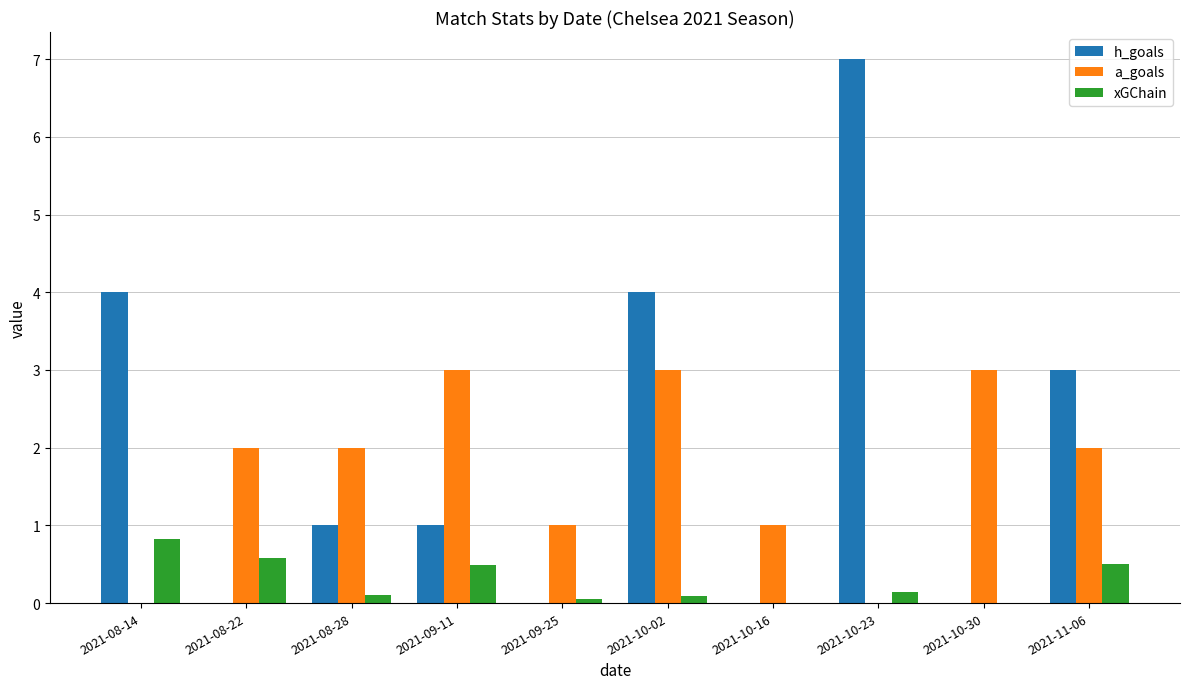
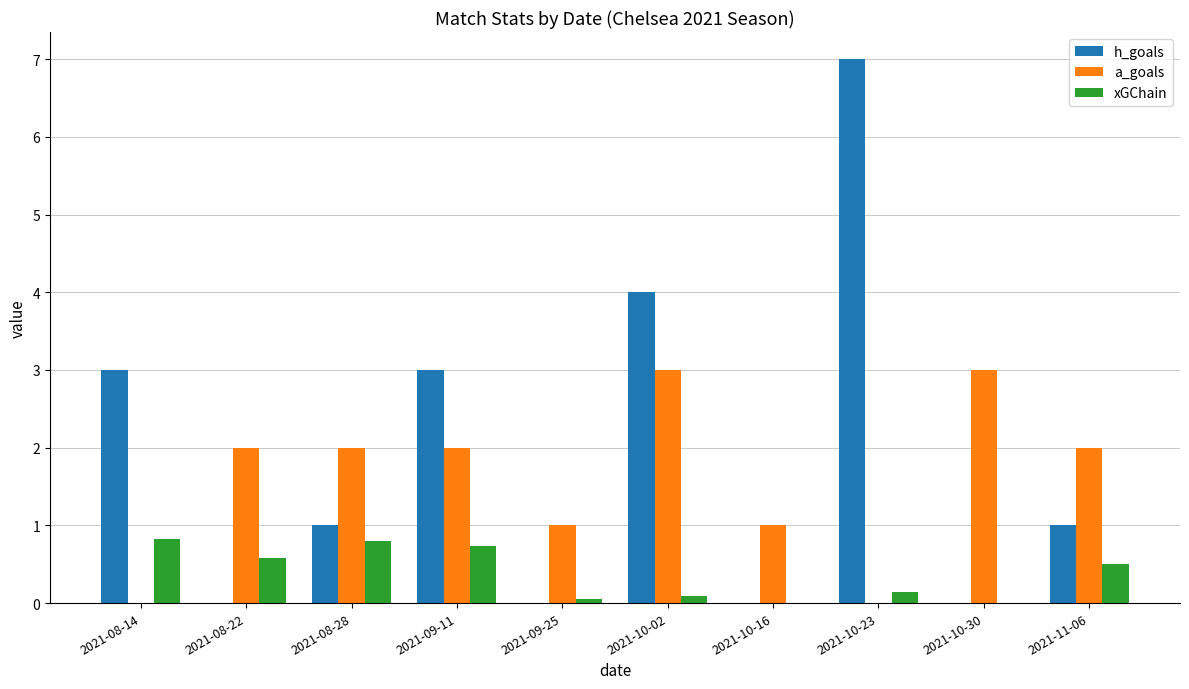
  {
    "h_goals": {
-     "2021-08-14": 4,
+     "2021-08-14": 3,
      "2021-08-22": 0,
      "2021-08-28": 1,
-     "2021-09-11": 1,
+     "2021-09-11": 3,
      "2021-09-25": 0,
      "2021-10-02": 4,
      "2021-10-16": 0,
      "2021-10-23": 7,
      "2021-10-30": 0,
-     "2021-11-06": 3
+     "2021-11-06": 1
    },
    "a_goals": {
      "2021-08-14": 0,
      "2021-08-22": 2,
      "2021-08-28": 2,
-     "2021-09-11": 3,
+     "2021-09-11": 2,
      "2021-09-25": 1,
      "2021-10-02": 3,
      "2021-10-16": 1,
      "2021-10-23": 0,
      "2021-10-30": 3,
      "2021-11-06": 2
    },
    "xGChain": {
      "2021-08-14": 0.8,
      "2021-08-22": 0.6,
-     "2021-08-28": 0.1,
-     "2021-09-11": 0.5,
+     "2021-08-28": 0.8,
+     "2021-09-11": 0.7,
      "2021-09-25": 0.1,
      "2021-10-02": 0.1,
      "2021-10-16": 0.0,
      "2021-10-23": 0.1,
      "2021-10-30": 0.0,
      "2021-11-06": 0.5
    }
  }
